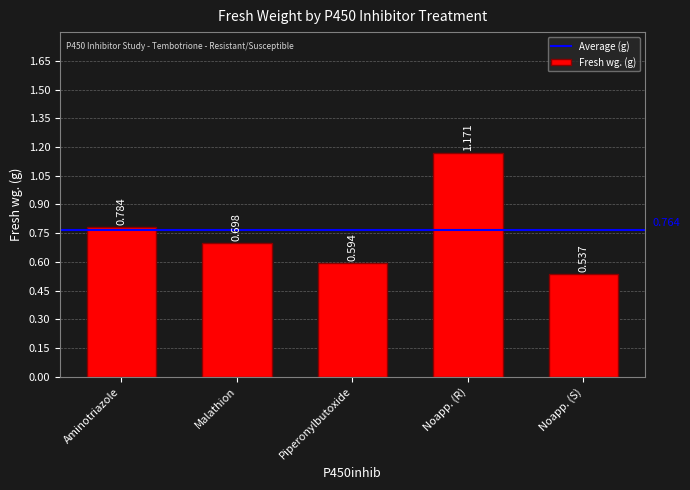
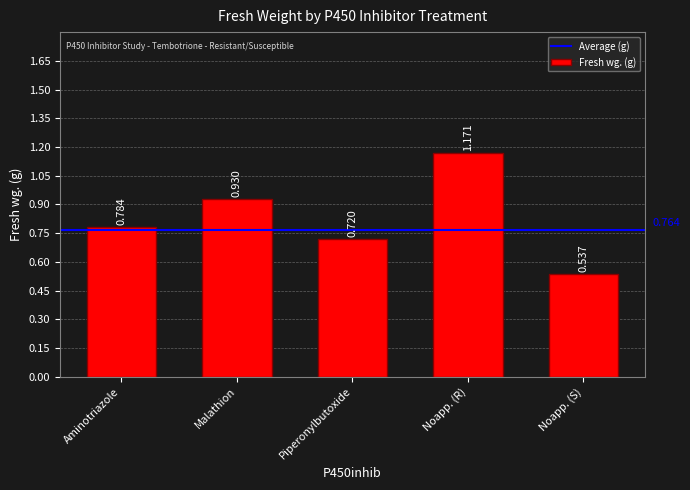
  {
    "Aminotriazole": 0.784,
-   "Malathion": 0.698,
-   "Piperonylbutoxide": 0.594,
+   "Malathion": 0.930,
+   "Piperonylbutoxide": 0.720,
    "Noapp. (R)": 1.171,
    "Noapp. (S)": 0.537
  }
